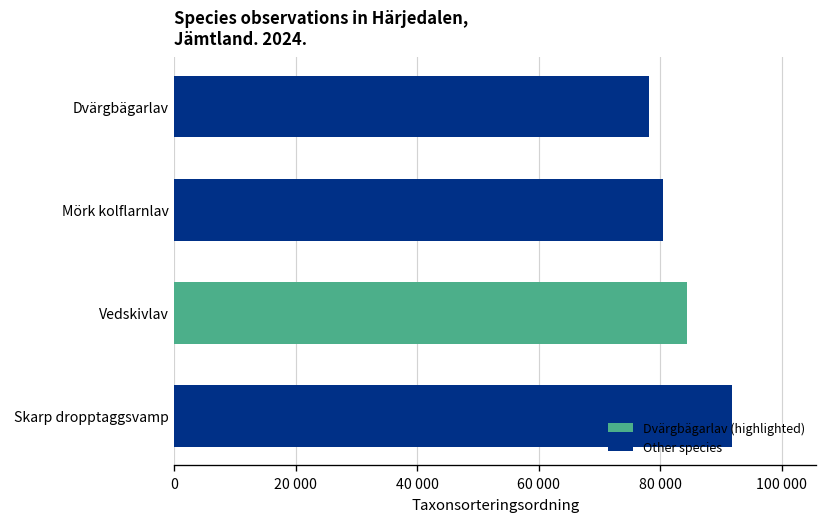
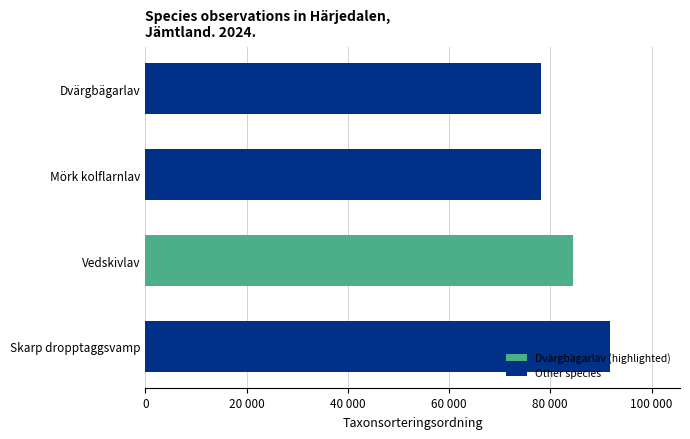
  {
    "Dvärgbägarlav": 78000,
-   "Mörk kolflarnlav": 80000,
+   "Mörk kolflarnlav": 78000,
    "Vedskivlav": 84000,
    "Skarp dropptaggsvamp": 92000
  }
